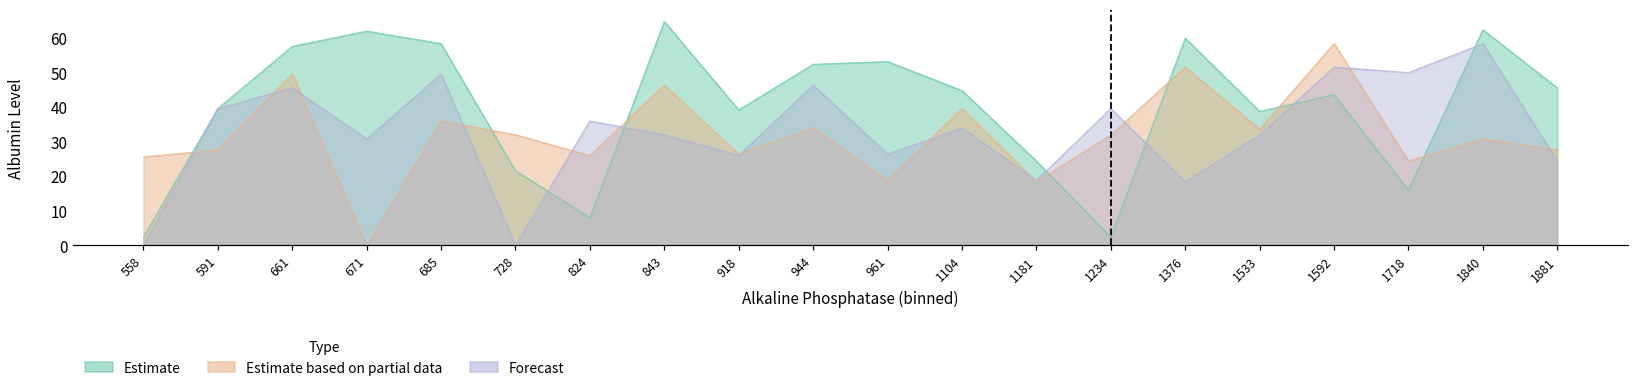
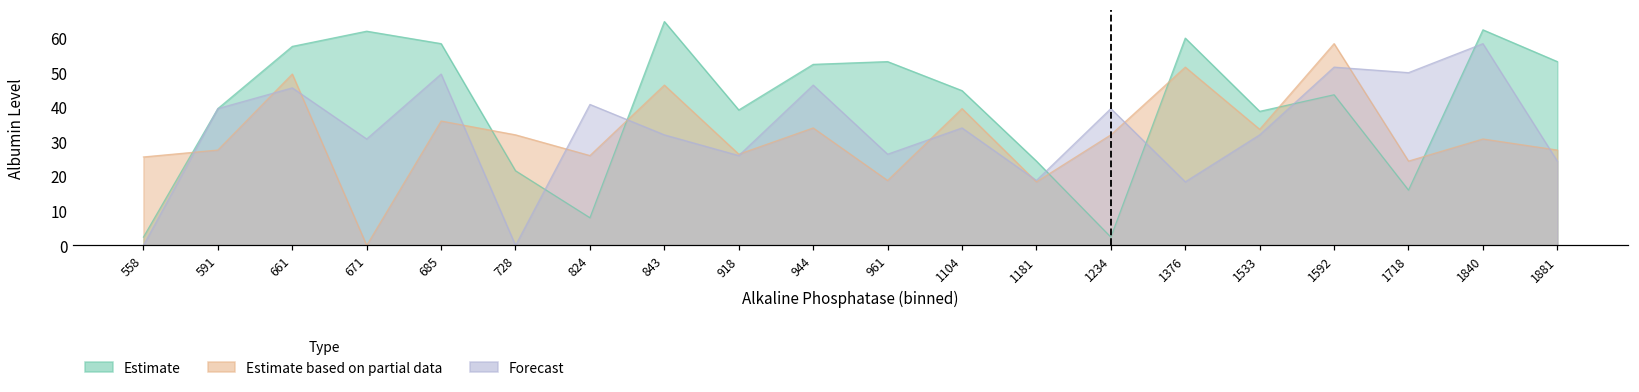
  {
    "Estimate": {
      "558": 2,
      "661": 58,
      "671": 62,
      "685": 58,
      "728": 22,
      "824": 8,
      "843": 65,
      "918": 39,
      "944": 52,
      "961": 53,
      "1104": 45,
      "1181": 24,
      "1234": 2,
      "1376": 60,
      "1533": 39,
      "1592": 44,
      "1718": 16,
      "1840": 62,
-     "1881": 46
+     "1881": 53
    },
    "Estimate based on partial data": {
      "558": 26,
      "591": 28,
      "661": 50,
      "671": 0,
      "685": 36,
      "728": 32,
      "824": 26,
      "843": 46,
      "944": 34,
      "961": 19,
      "1104": 40,
      "1234": 32,
      "1376": 52,
      "1533": 34,
      "1592": 58,
      "1718": 24,
      "1840": 31,
      "1881": 28
    },
    "Forecast": {
      "558": 0,
      "661": 46,
      "671": 31,
      "685": 50,
      "728": 0,
-     "824": 36,
+     "824": 41,
      "843": 32,
      "944": 46,
      "961": 26,
      "1104": 34,
      "1234": 40,
      "1376": 18,
      "1533": 32,
      "1592": 52,
      "1718": 50,
      "1840": 58,
      "1881": 24
    }
  }
